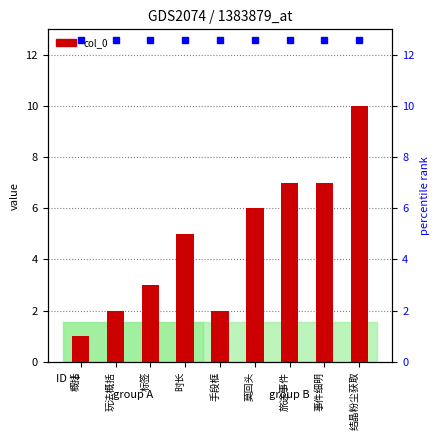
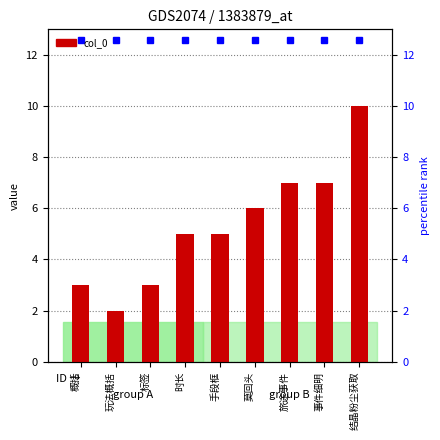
  {
    "col_0": {
-     "概括": 1,
+     "概括": 3,
      "玩法概括": 2,
      "标签": 3,
      "时长": 5,
-     "手段框": 2,
+     "手段框": 5,
      "莫回头": 6,
      "旅途事件": 7,
      "事件细明": 7,
      "结晶粉尘获取": 10
    }
  }
